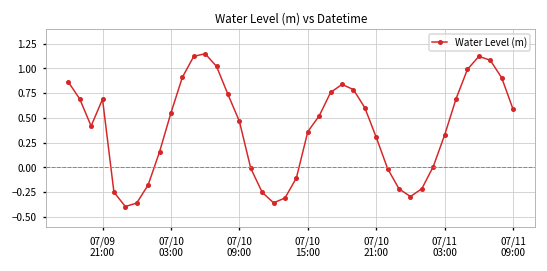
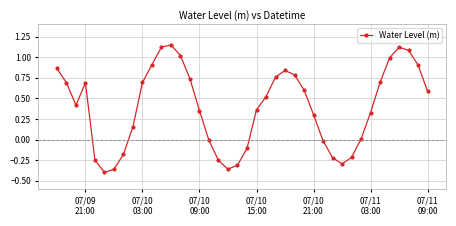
  {
    "07/09 21:00": 0.7,
-   "07/10 03:00": 0.6,
-   "07/10 09:00": 0.5,
+   "07/10 03:00": 0.7,
+   "07/10 09:00": 0.4,
    "07/10 15:00": 0.4,
    "07/10 21:00": 0.3,
    "07/11 03:00": 0.3,
    "07/11 09:00": 0.6
  }
